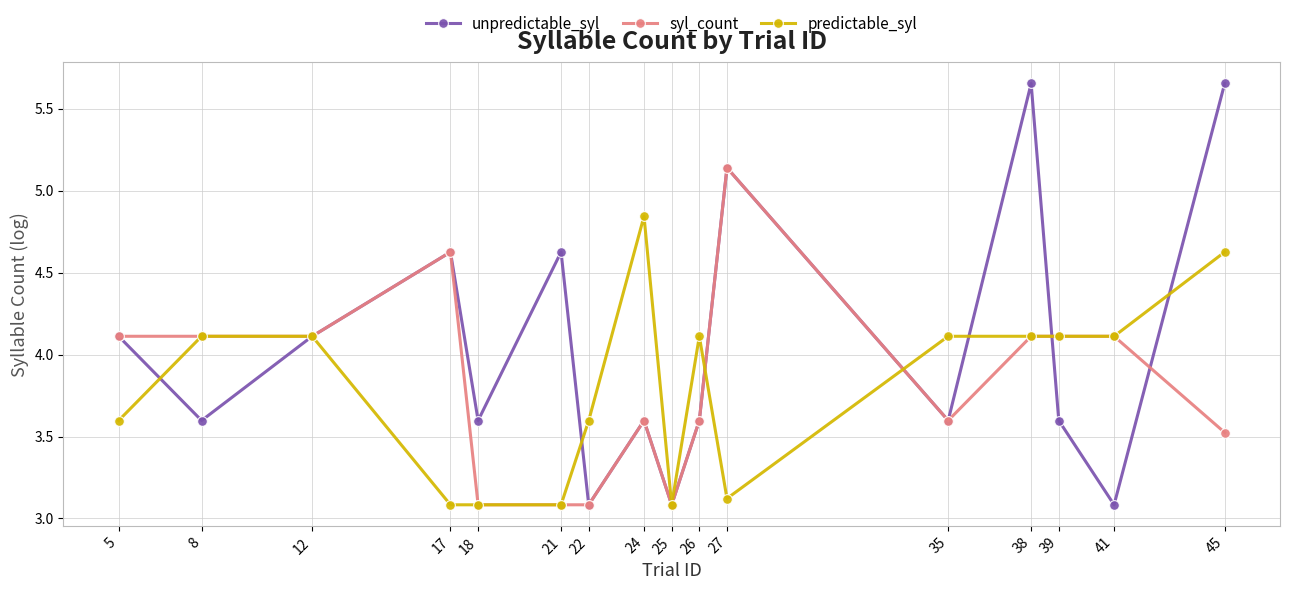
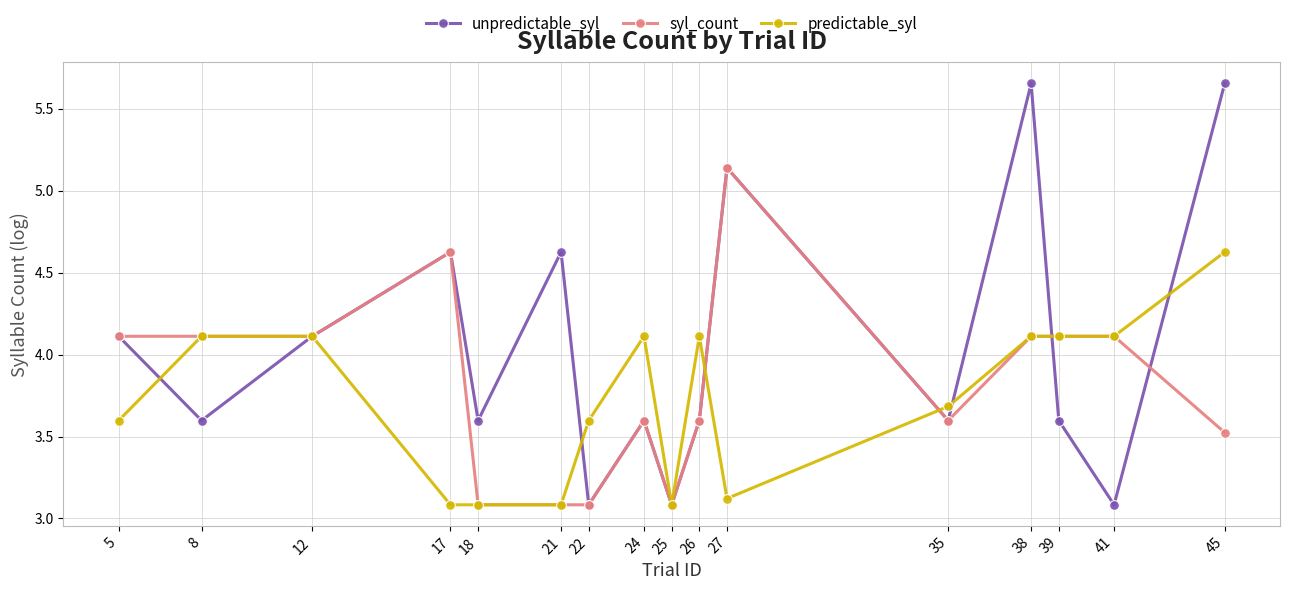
  {
    "unpredictable_syl": {
      "8": 3.60,
      "18": 3.60,
      "21": 4.63,
      "38": 5.65,
      "39": 3.60,
      "41": 3.08,
      "45": 5.65
    },
    "syl_count": {
      "45": 3.52
    },
    "predictable_syl": {
      "5": 3.60,
      "17": 3.08,
      "22": 3.60,
-     "24": 4.84,
+     "24": 4.11,
      "26": 4.11,
      "27": 3.12,
-     "35": 4.11,
+     "35": 3.68,
      "45": 4.63
    }
  }
